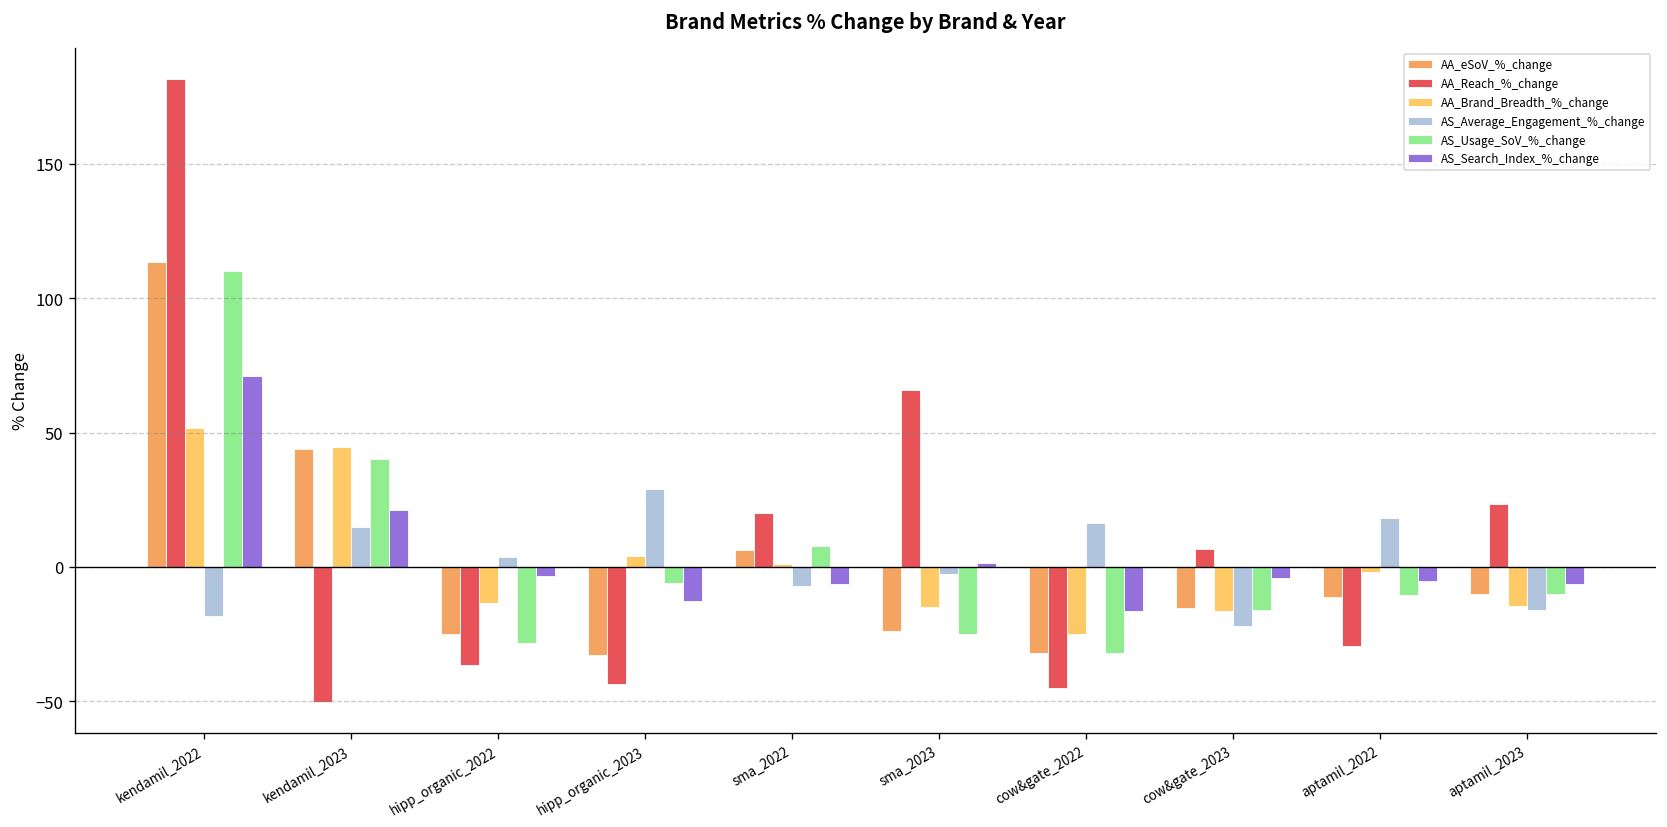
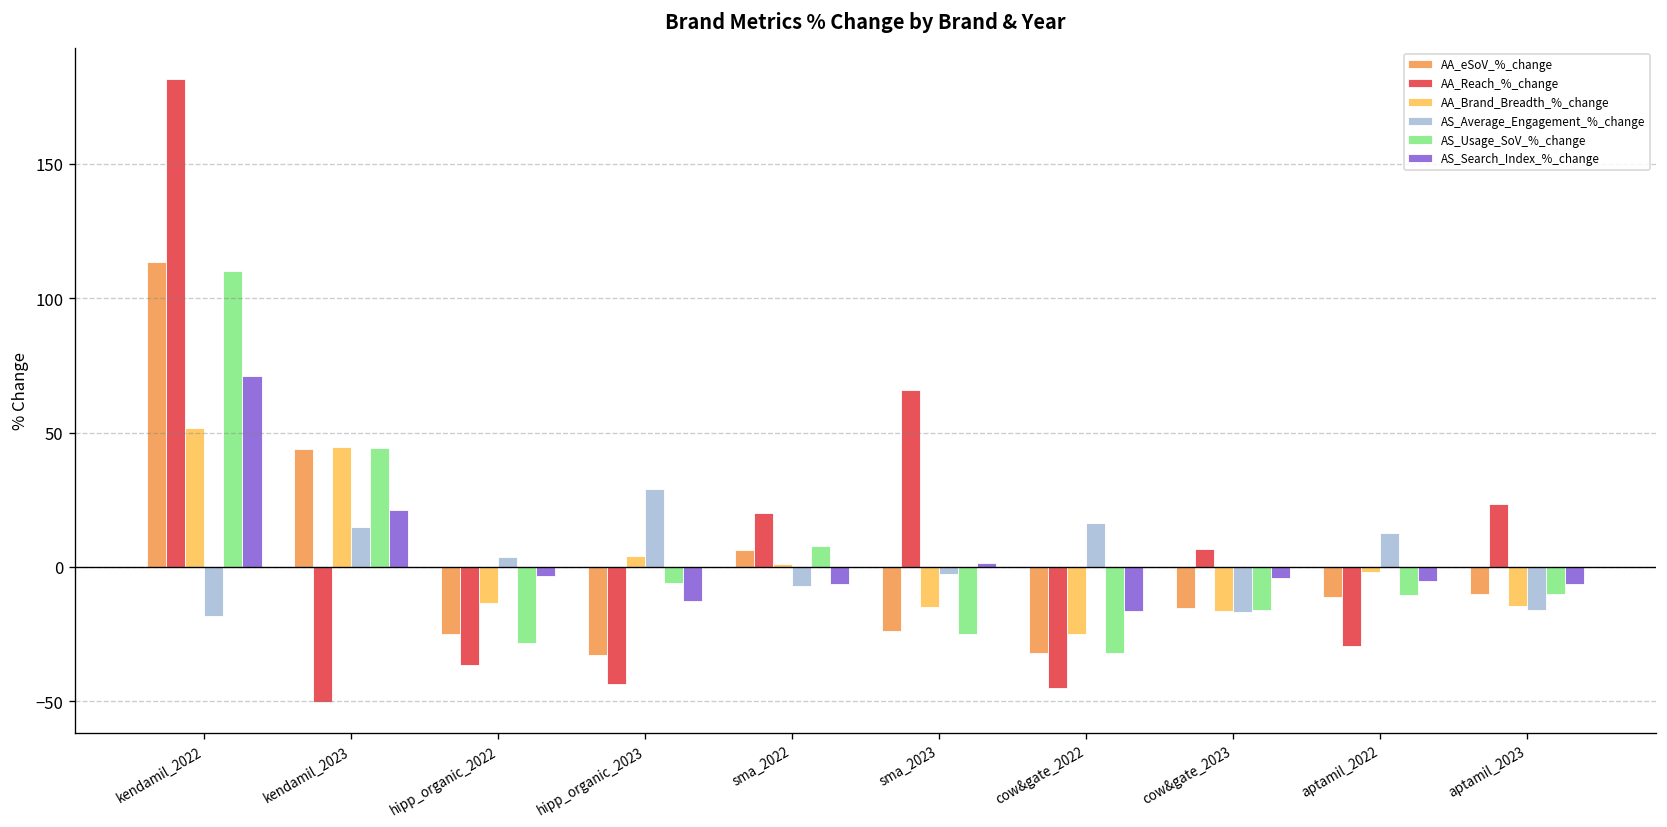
  {
    "AA_Reach_%_change": {
      "kendamil_2022": 182,
      "kendamil_2023": -50,
      "hipp_organic_2022": -37,
      "hipp_organic_2023": -44,
      "sma_2022": 20,
      "sma_2023": 66,
      "cow&gate_2022": -45,
      "cow&gate_2023": 7,
      "aptamil_2022": -29,
      "aptamil_2023": 23
    },
    "AS_Average_Engagement_%_change": {
      "kendamil_2022": -18,
      "kendamil_2023": 15,
      "hipp_organic_2022": 4,
      "hipp_organic_2023": 29,
      "sma_2022": -7,
      "sma_2023": -3,
      "cow&gate_2022": 16,
-     "cow&gate_2023": -22,
-     "aptamil_2022": 18,
+     "cow&gate_2023": -17,
+     "aptamil_2022": 13,
      "aptamil_2023": -16
    },
    "AS_Usage_SoV_%_change": {
      "kendamil_2022": 110,
-     "kendamil_2023": 40,
+     "kendamil_2023": 44,
      "hipp_organic_2022": -28,
      "hipp_organic_2023": -6,
      "sma_2022": 8,
      "sma_2023": -25,
      "cow&gate_2022": -32,
      "cow&gate_2023": -16,
      "aptamil_2022": -11,
      "aptamil_2023": -10
    },
    "AS_Search_Index_%_change": {
      "kendamil_2022": 71,
      "kendamil_2023": 21,
      "hipp_organic_2022": -3,
      "hipp_organic_2023": -13,
      "sma_2022": -6,
      "sma_2023": 1,
      "cow&gate_2022": -16,
      "cow&gate_2023": -4,
      "aptamil_2022": -5,
      "aptamil_2023": -6
    }
  }
